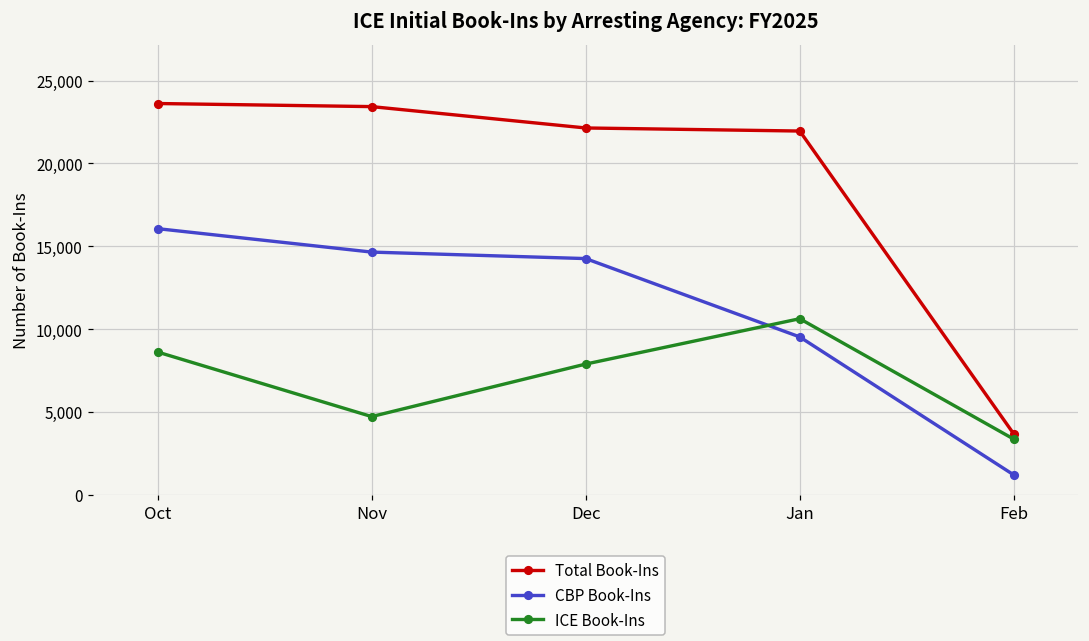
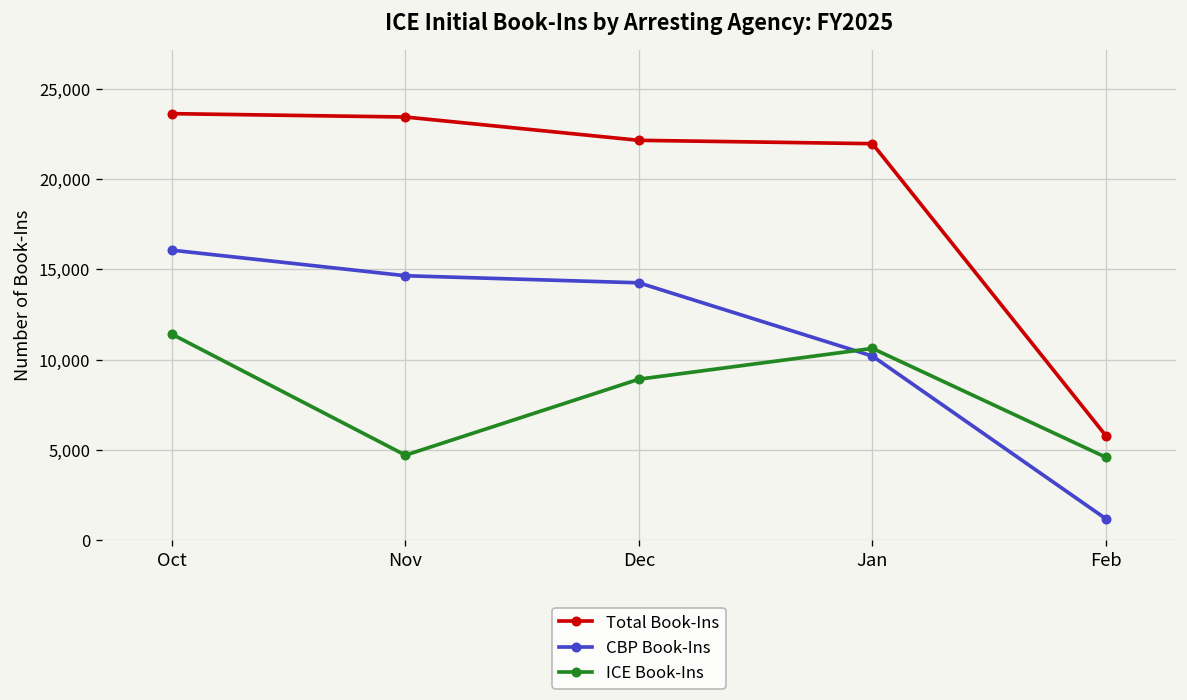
  {
    "Total Book-Ins": {
      "Oct": "23,600",
      "Nov": "23,400",
      "Dec": "22,100",
      "Jan": "22,000",
-     "Feb": "3,700"
+     "Feb": "5,800"
    },
    "CBP Book-Ins": {
      "Oct": "16,100",
      "Nov": "14,600",
      "Dec": "14,300",
-     "Jan": "9,500",
+     "Jan": "10,200",
      "Feb": "1,200"
    },
    "ICE Book-Ins": {
-     "Oct": "8,600",
+     "Oct": "11,400",
      "Nov": "4,700",
-     "Dec": "7,900",
+     "Dec": "8,900",
      "Jan": "10,600",
-     "Feb": "3,400"
+     "Feb": "4,600"
    }
  }
